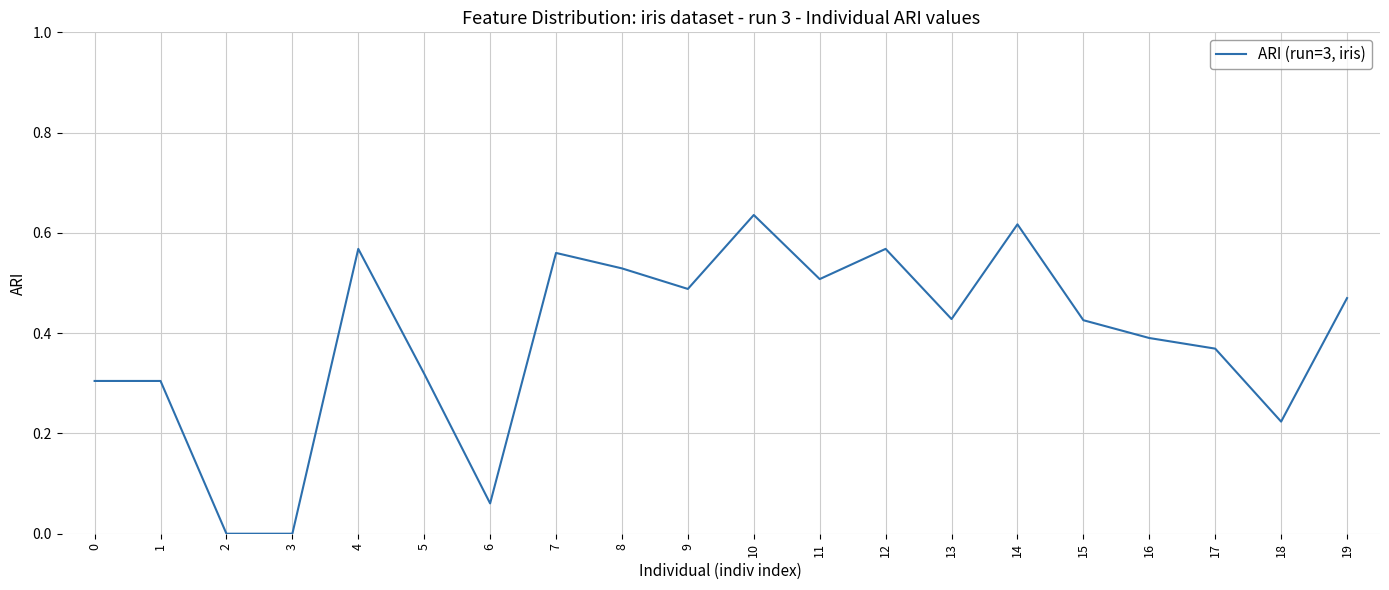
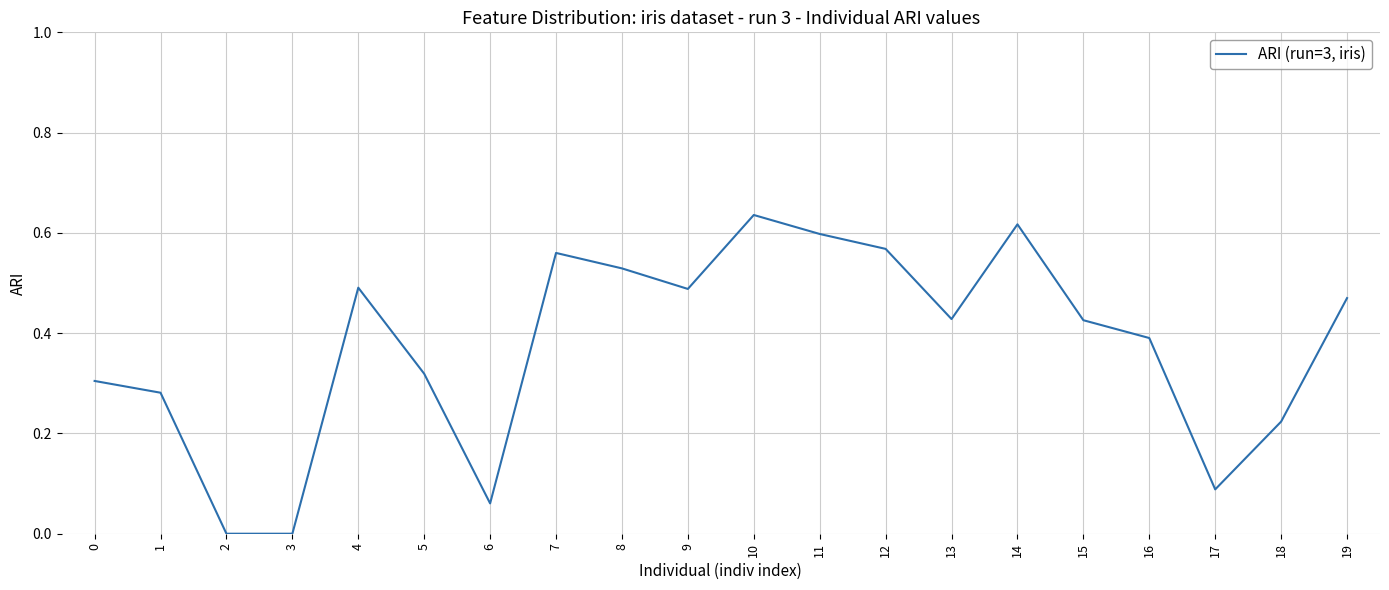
  {
    "0": 0.30,
-   "1": 0.30,
+   "1": 0.28,
    "2": 0.00,
    "3": 0.00,
-   "4": 0.57,
+   "4": 0.49,
    "5": 0.32,
    "6": 0.06,
    "7": 0.56,
    "8": 0.53,
    "9": 0.49,
    "10": 0.64,
-   "11": 0.51,
+   "11": 0.60,
    "12": 0.57,
    "13": 0.43,
    "14": 0.62,
    "15": 0.43,
    "16": 0.39,
-   "17": 0.37,
+   "17": 0.09,
    "18": 0.22,
    "19": 0.47
  }
